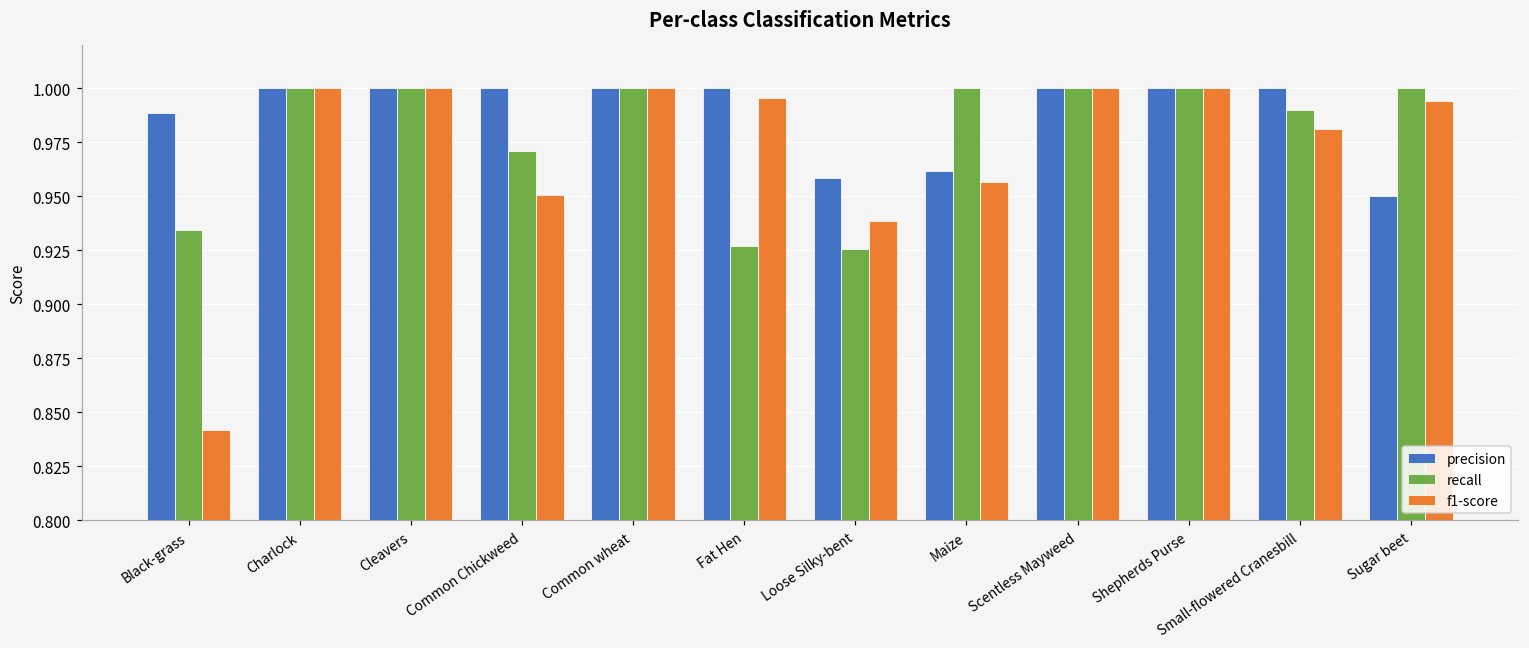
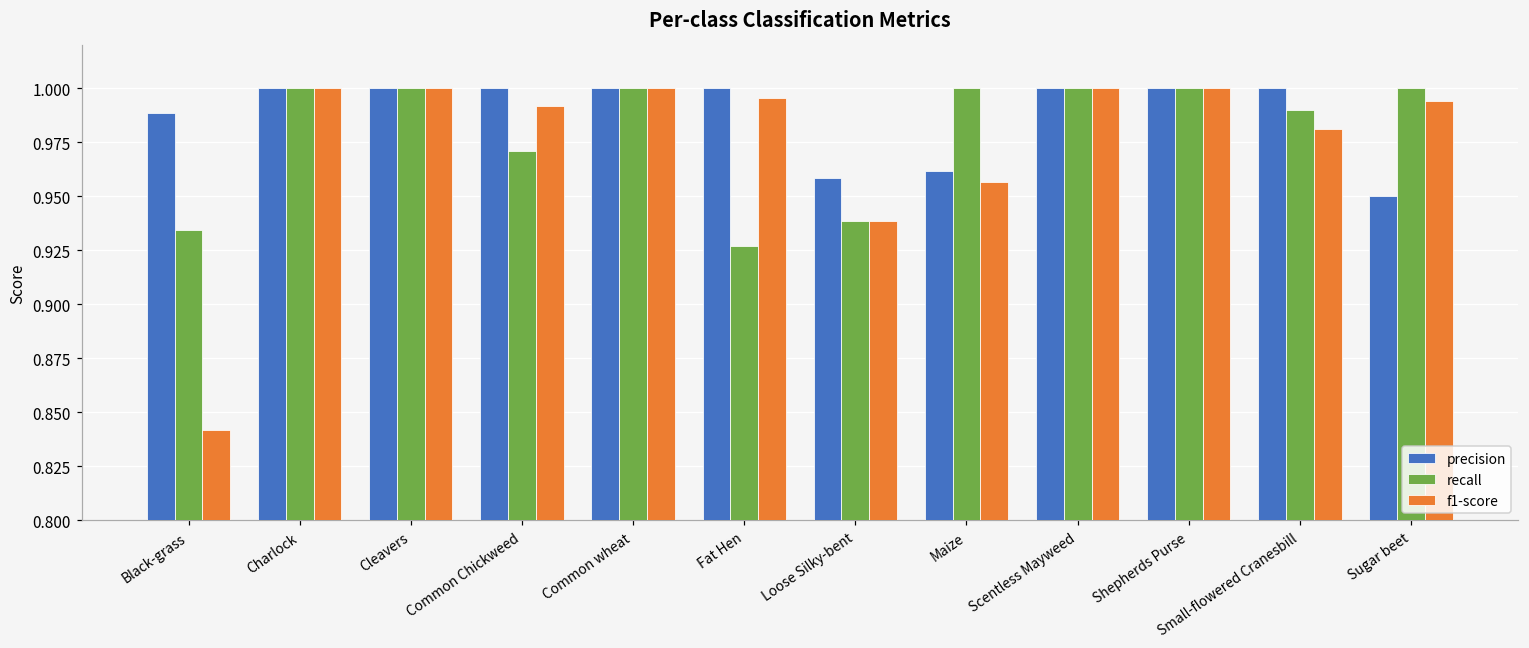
  {
    "precision": {
      "Black-grass": 0.988,
      "Charlock": 1.000,
      "Cleavers": 1.000,
      "Common Chickweed": 1.000,
      "Common wheat": 1.000,
      "Fat Hen": 1.000,
      "Loose Silky-bent": 0.958,
      "Maize": 0.962,
      "Scentless Mayweed": 1.000,
      "Shepherds Purse": 1.000,
      "Small-flowered Cranesbill": 1.000,
      "Sugar beet": 0.950
    },
    "recall": {
      "Black-grass": 0.934,
      "Charlock": 1.000,
      "Cleavers": 1.000,
      "Common Chickweed": 0.971,
      "Common wheat": 1.000,
      "Fat Hen": 0.927,
-     "Loose Silky-bent": 0.925,
+     "Loose Silky-bent": 0.938,
      "Maize": 1.000,
      "Scentless Mayweed": 1.000,
      "Shepherds Purse": 1.000,
      "Small-flowered Cranesbill": 0.990,
      "Sugar beet": 1.000
    },
    "f1-score": {
      "Black-grass": 0.842,
      "Charlock": 1.000,
      "Cleavers": 1.000,
-     "Common Chickweed": 0.950,
+     "Common Chickweed": 0.992,
      "Common wheat": 1.000,
      "Fat Hen": 0.995,
      "Loose Silky-bent": 0.938,
      "Maize": 0.957,
      "Scentless Mayweed": 1.000,
      "Shepherds Purse": 1.000,
      "Small-flowered Cranesbill": 0.981,
      "Sugar beet": 0.994
    }
  }
